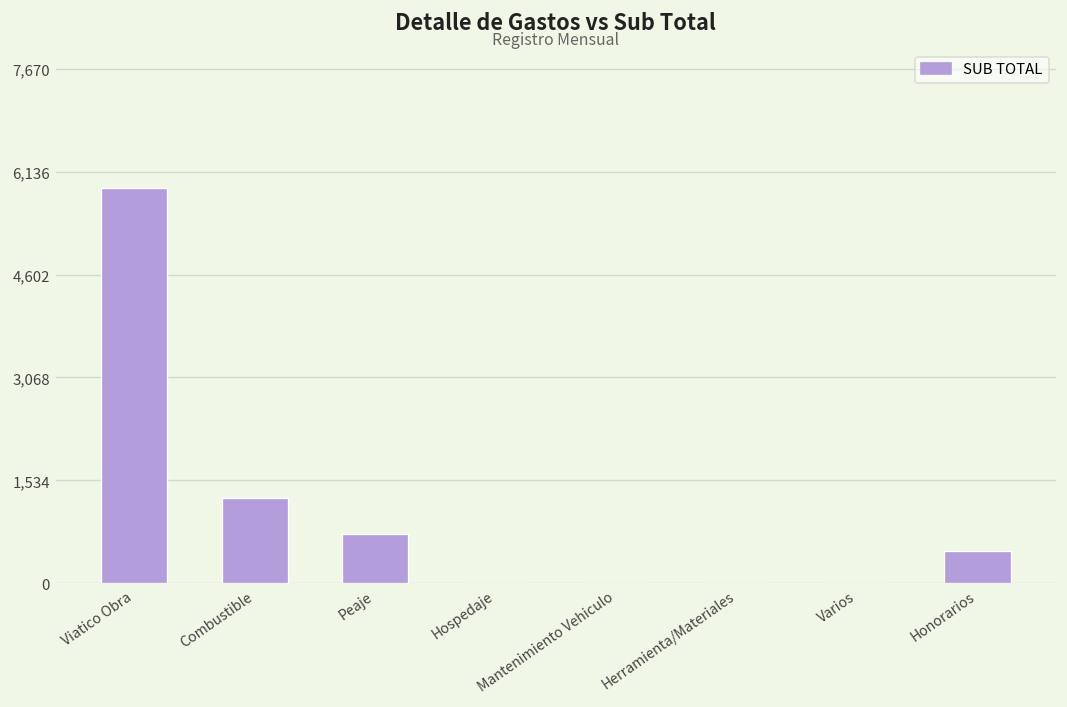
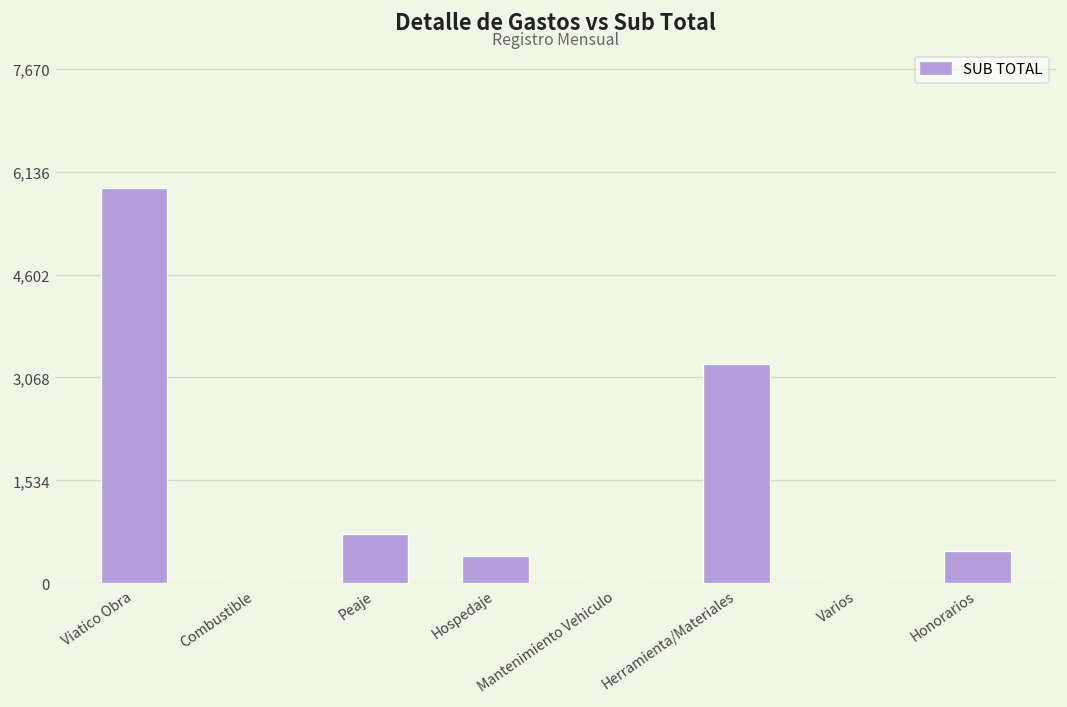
  {
    "Viatico Obra": "5,900",
-   "Combustible": "1,300",
+   "Combustible": "0",
    "Peaje": "700",
-   "Hospedaje": "0",
+   "Hospedaje": "400",
    "Mantenimiento Vehiculo": "0",
-   "Herramienta/Materiales": "0",
+   "Herramienta/Materiales": "3,300",
    "Varios": "0",
    "Honorarios": "500"
  }
